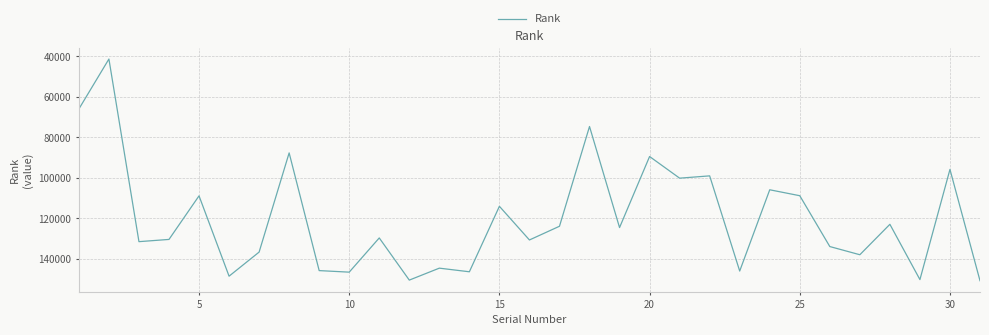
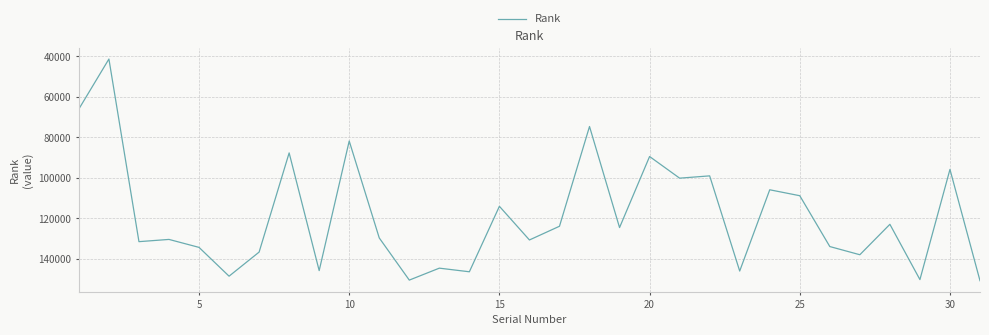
  {
-   "5": 109000,
-   "10": 147000,
+   "5": 134000,
+   "10": 82000,
    "15": 114000,
    "20": 90000,
    "25": 109000,
    "30": 96000
  }
